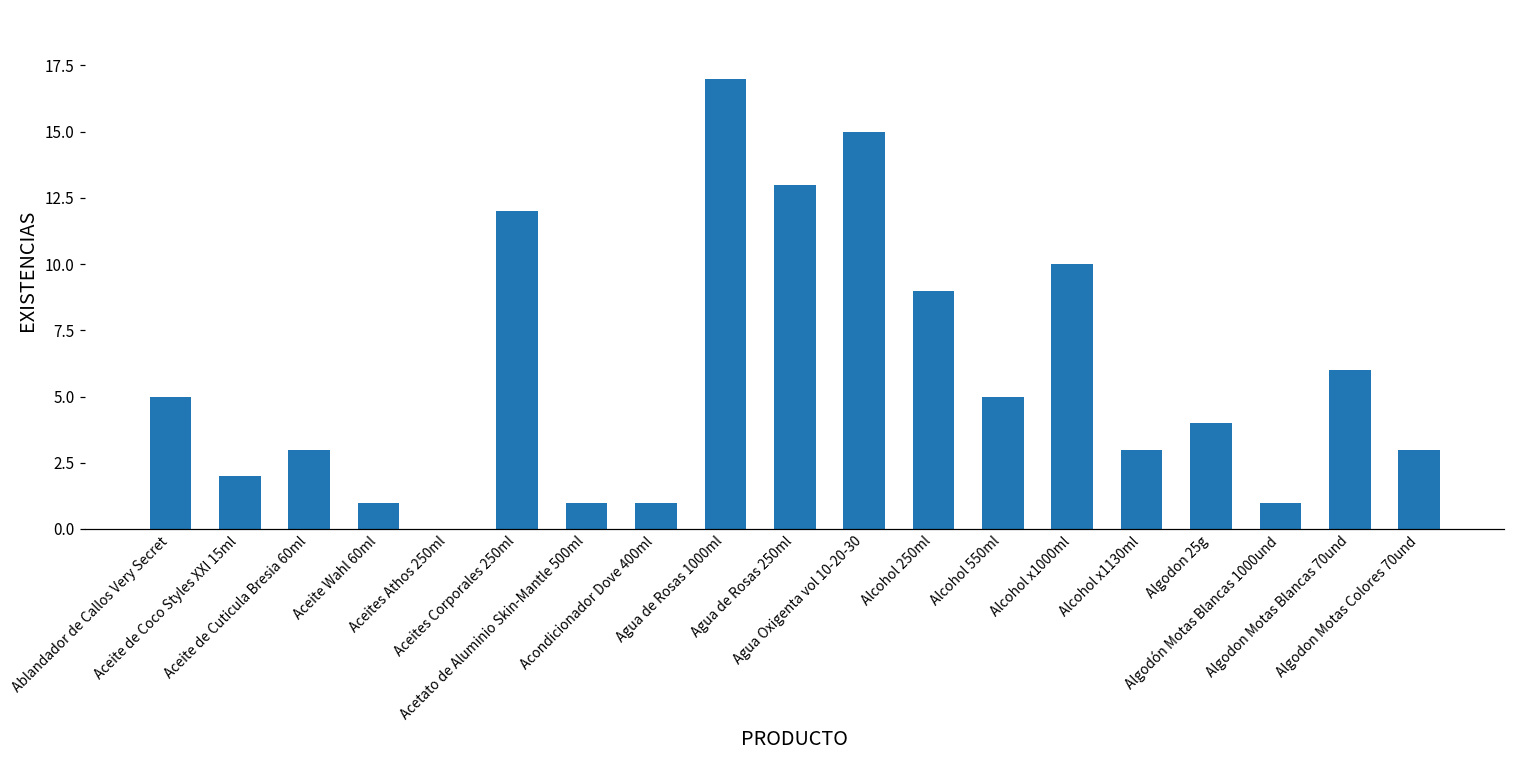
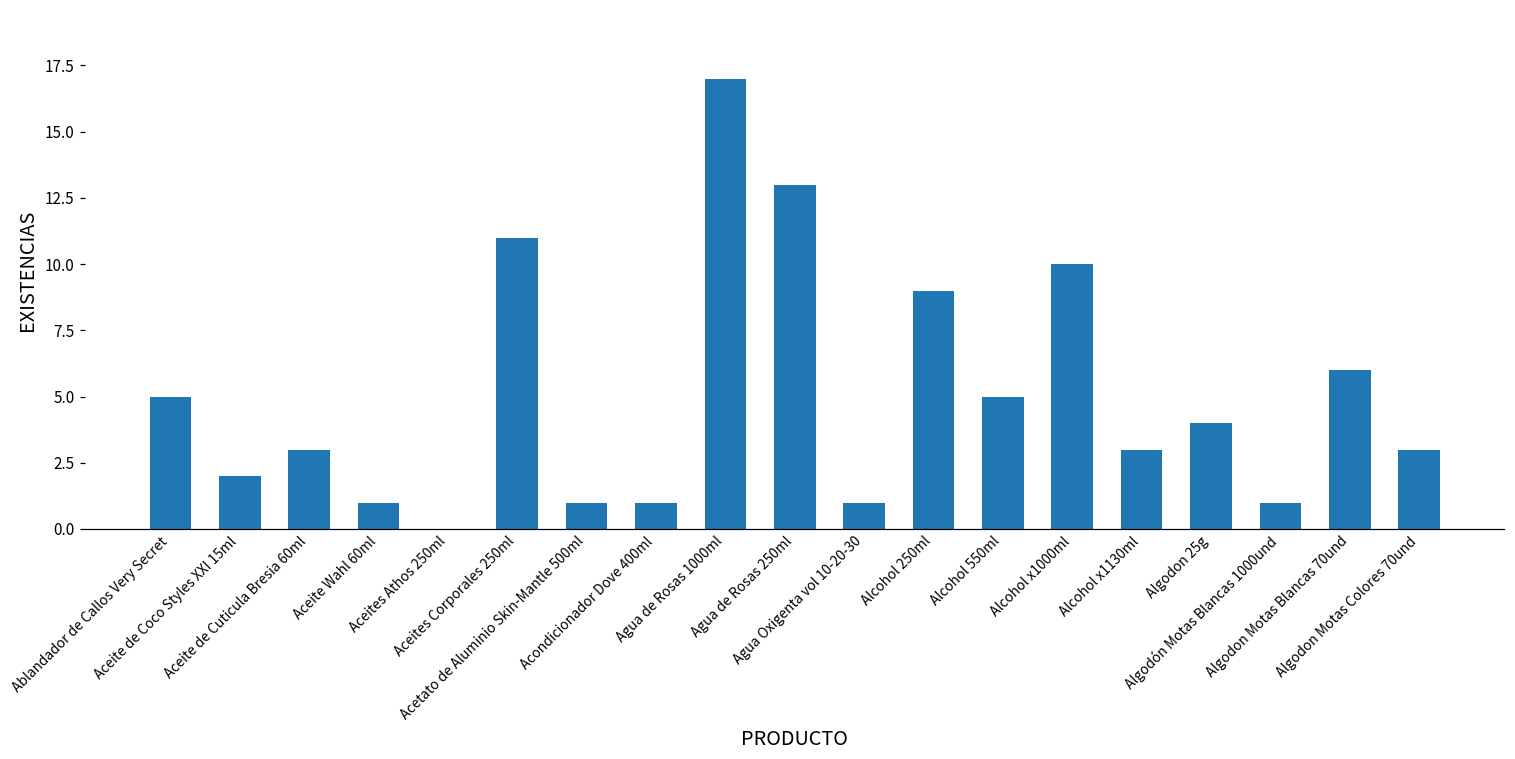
  {
    "Ablandador de Callos Very Secret": 5,
    "Aceite de Coco Styles XXI 15ml": 2,
    "Aceite de Cuticula Bresia 60ml": 3,
    "Aceite Wahl 60ml": 1,
    "Aceites Athos 250ml": 0,
-   "Aceites Corporales 250ml": 12,
+   "Aceites Corporales 250ml": 11,
    "Acetato de Aluminio Skin-Mantle 500ml": 1,
    "Acondicionador Dove 400ml": 1,
    "Agua de Rosas 1000ml": 17,
    "Agua de Rosas 250ml": 13,
-   "Agua Oxigenta vol 10-20-30": 15,
+   "Agua Oxigenta vol 10-20-30": 1,
    "Alcohol 250ml": 9,
    "Alcohol 550ml": 5,
    "Alcohol x1000ml": 10,
    "Alcohol x1130ml": 3,
    "Algodon 25g": 4,
    "Algodón Motas Blancas 1000und": 1,
    "Algodon Motas Blancas 70und": 6,
    "Algodon Motas Colores 70und": 3
  }
